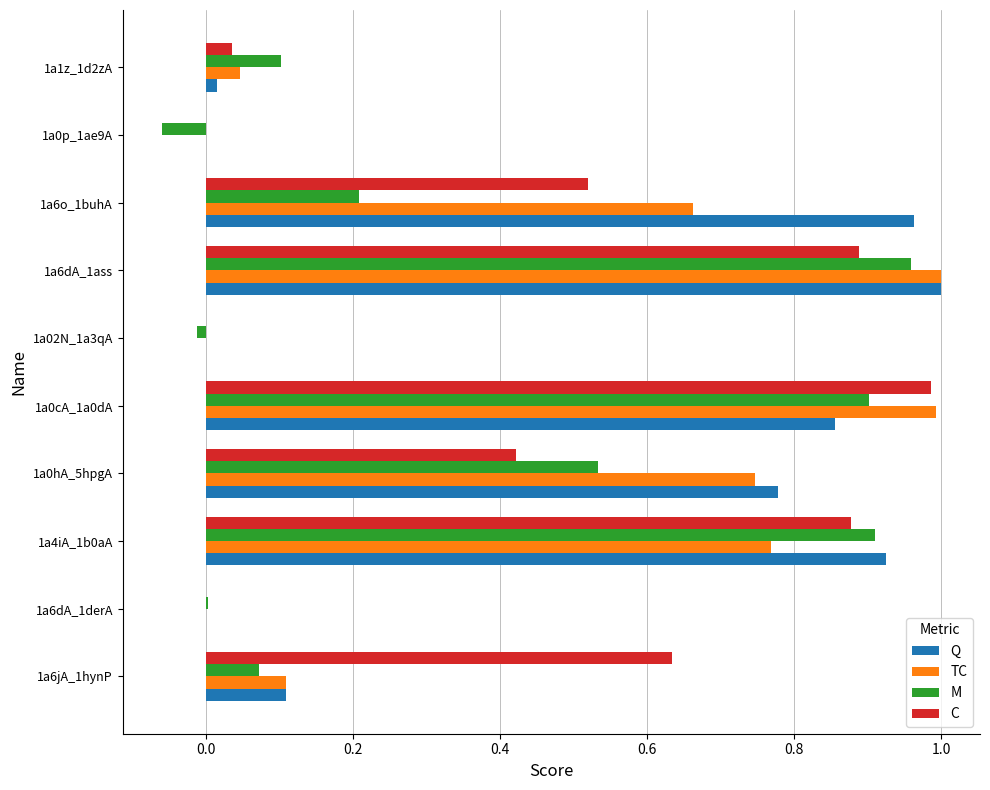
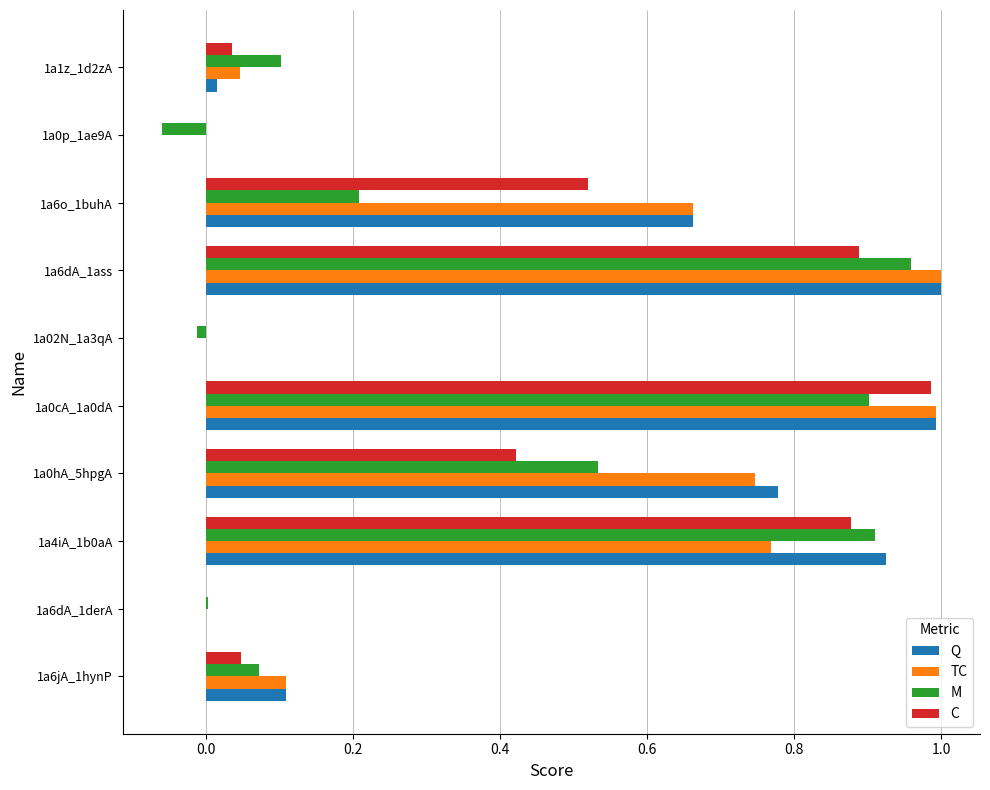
  {
    "Q": {
      "1a1z_1d2zA": 0.01,
      "1a0p_1ae9A": 0.00,
-     "1a6o_1buhA": 0.96,
+     "1a6o_1buhA": 0.66,
      "1a6dA_1ass": 1.00,
      "1a02N_1a3qA": 0.00,
-     "1a0cA_1a0dA": 0.86,
+     "1a0cA_1a0dA": 0.99,
      "1a0hA_5hpgA": 0.78,
      "1a4iA_1b0aA": 0.93,
      "1a6dA_1derA": 0.00,
      "1a6jA_1hynP": 0.11
    },
    "TC": {
      "1a1z_1d2zA": 0.05,
      "1a0p_1ae9A": 0.00,
      "1a6o_1buhA": 0.66,
      "1a6dA_1ass": 1.00,
      "1a02N_1a3qA": 0.00,
      "1a0cA_1a0dA": 0.99,
      "1a0hA_5hpgA": 0.75,
      "1a4iA_1b0aA": 0.77,
      "1a6dA_1derA": 0.00,
      "1a6jA_1hynP": 0.11
    },
    "M": {
      "1a1z_1d2zA": 0.10,
      "1a0p_1ae9A": -0.06,
      "1a6o_1buhA": 0.21,
      "1a6dA_1ass": 0.96,
      "1a02N_1a3qA": -0.01,
      "1a0cA_1a0dA": 0.90,
      "1a0hA_5hpgA": 0.53,
      "1a4iA_1b0aA": 0.91,
      "1a6jA_1hynP": 0.07
    },
    "C": {
      "1a1z_1d2zA": 0.04,
      "1a0p_1ae9A": 0.00,
      "1a6o_1buhA": 0.52,
      "1a6dA_1ass": 0.89,
      "1a02N_1a3qA": 0.00,
      "1a0cA_1a0dA": 0.99,
      "1a0hA_5hpgA": 0.42,
      "1a4iA_1b0aA": 0.88,
      "1a6dA_1derA": 0.00,
-     "1a6jA_1hynP": 0.63
+     "1a6jA_1hynP": 0.05
    }
  }
